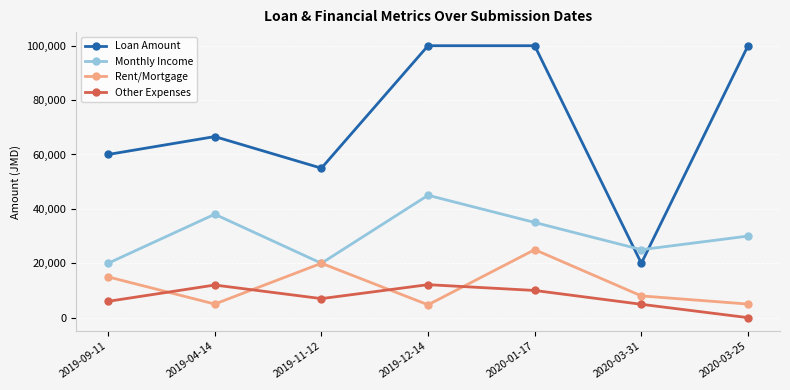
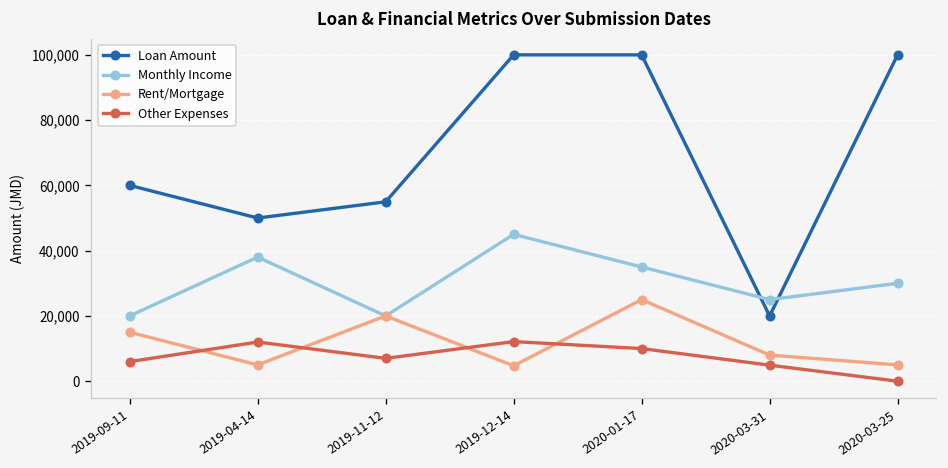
  {
    "Loan Amount": {
      "2019-09-11": "60,000",
-     "2019-04-14": "67,000",
+     "2019-04-14": "50,000",
      "2019-11-12": "55,000",
      "2019-12-14": "100,000",
      "2020-01-17": "100,000",
      "2020-03-31": "20,000",
      "2020-03-25": "100,000"
    },
    "Monthly Income": {
      "2019-09-11": "20,000",
      "2019-04-14": "38,000",
      "2019-12-14": "45,000",
      "2020-01-17": "35,000",
      "2020-03-31": "25,000",
      "2020-03-25": "30,000"
    },
    "Rent/Mortgage": {
      "2019-09-11": "15,000",
      "2019-04-14": "5,000",
      "2019-12-14": "5,000",
      "2020-01-17": "25,000",
      "2020-03-31": "8,000",
      "2020-03-25": "5,000"
    },
    "Other Expenses": {
      "2019-09-11": "6,000",
      "2019-04-14": "12,000",
      "2019-11-12": "7,000",
      "2019-12-14": "12,000",
      "2020-01-17": "10,000",
      "2020-03-31": "5,000",
      "2020-03-25": "0"
    }
  }
